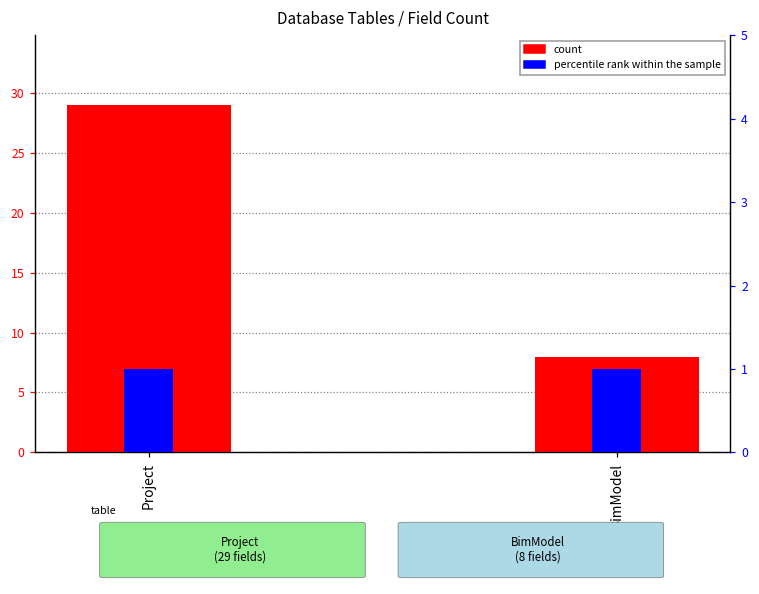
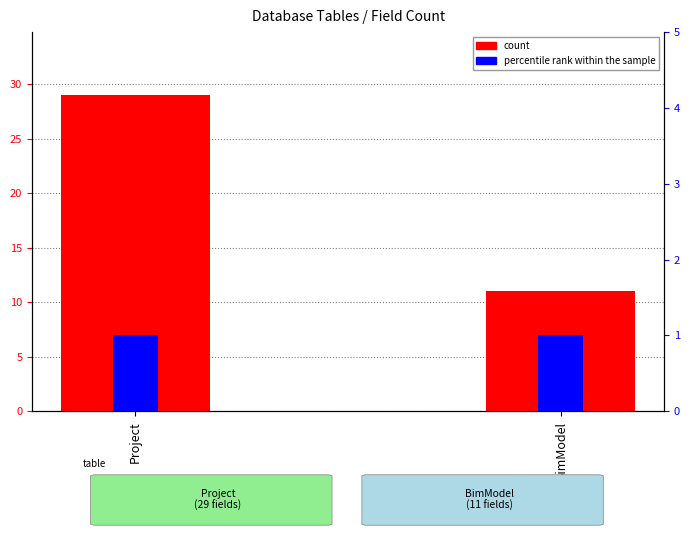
  {
    "count": {
-     "BimModel": "(8 fields)"
+     "BimModel": "(11 fields)"
    }
  }
